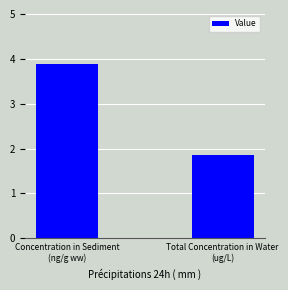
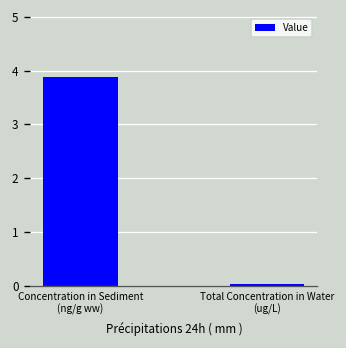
  {
    "Concentration in Sediment (ng/g ww)": 3.9,
-   "Total Concentration in Water (ug/L)": 1.8
+   "Total Concentration in Water (ug/L)": 0.0
  }
